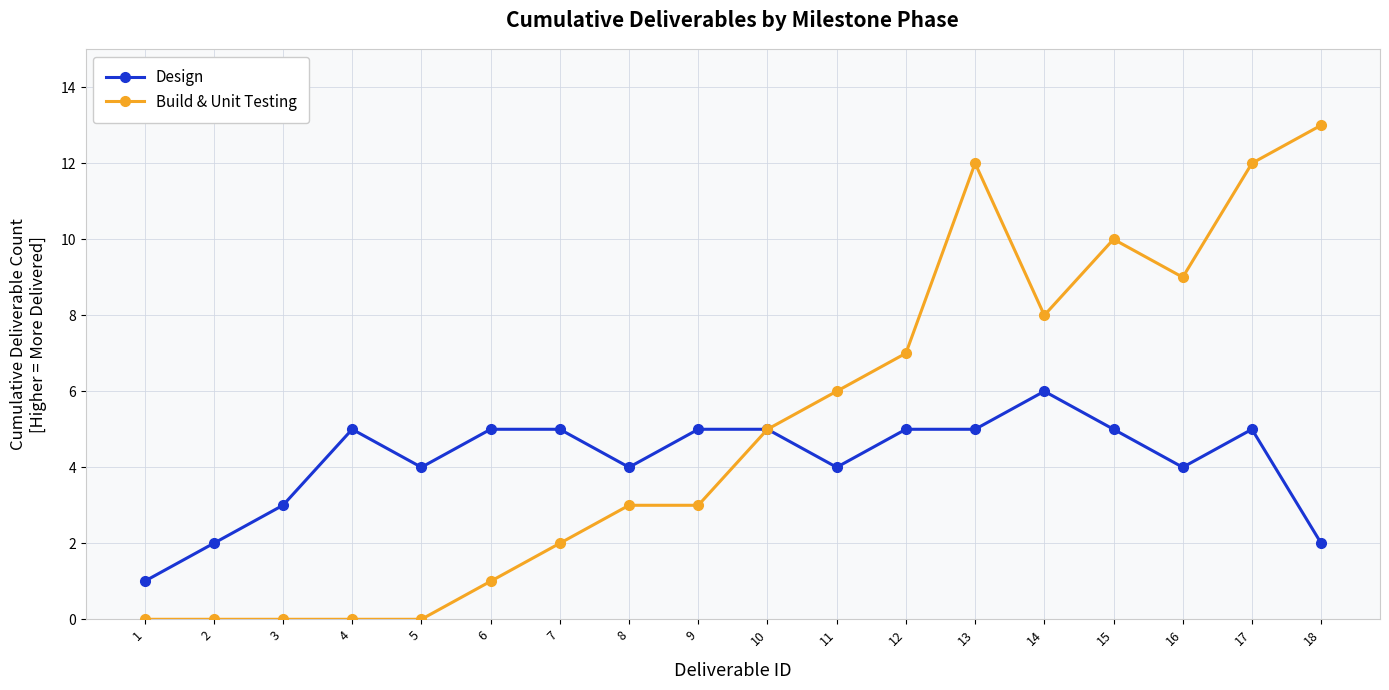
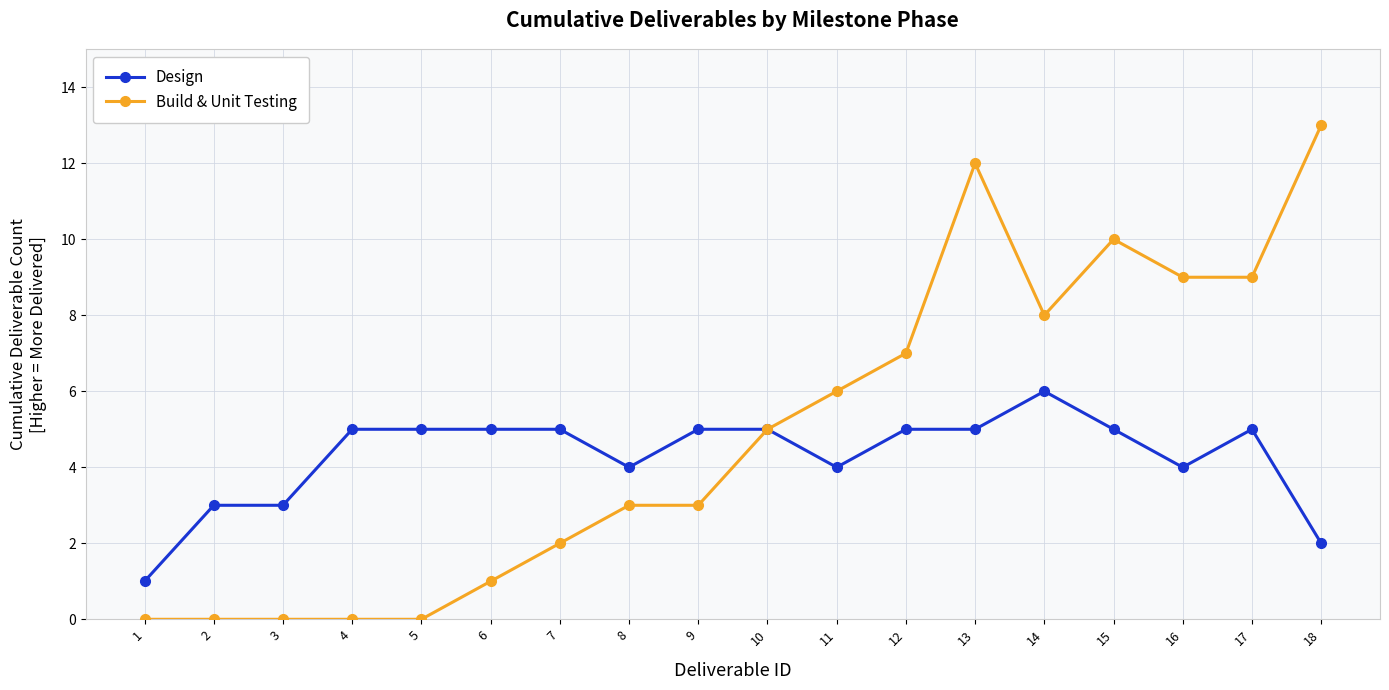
  {
    "Design": {
      "1": 1,
-     "2": 2,
+     "2": 3,
      "3": 3,
      "4": 5,
-     "5": 4,
+     "5": 5,
      "6": 5,
      "7": 5,
      "8": 4,
      "9": 5,
      "11": 4,
      "12": 5,
      "13": 5,
      "14": 6,
      "15": 5,
      "16": 4,
      "17": 5,
      "18": 2
    },
    "Build & Unit Testing": {
      "1": 0,
      "2": 0,
      "3": 0,
      "4": 0,
      "5": 0,
      "6": 1,
      "7": 2,
      "8": 3,
      "9": 3,
      "11": 6,
      "12": 7,
      "13": 12,
      "14": 8,
      "15": 10,
      "16": 9,
-     "17": 12,
+     "17": 9,
      "18": 13
    }
  }
